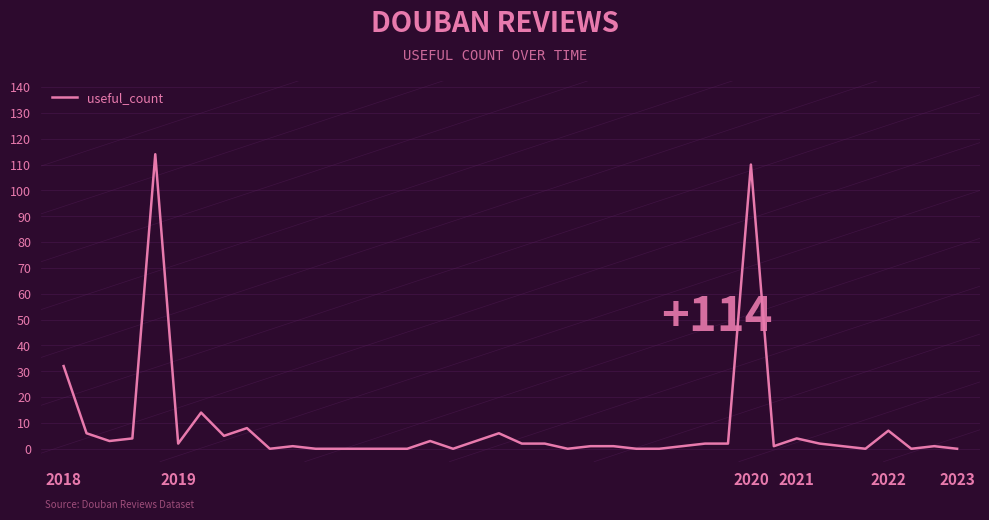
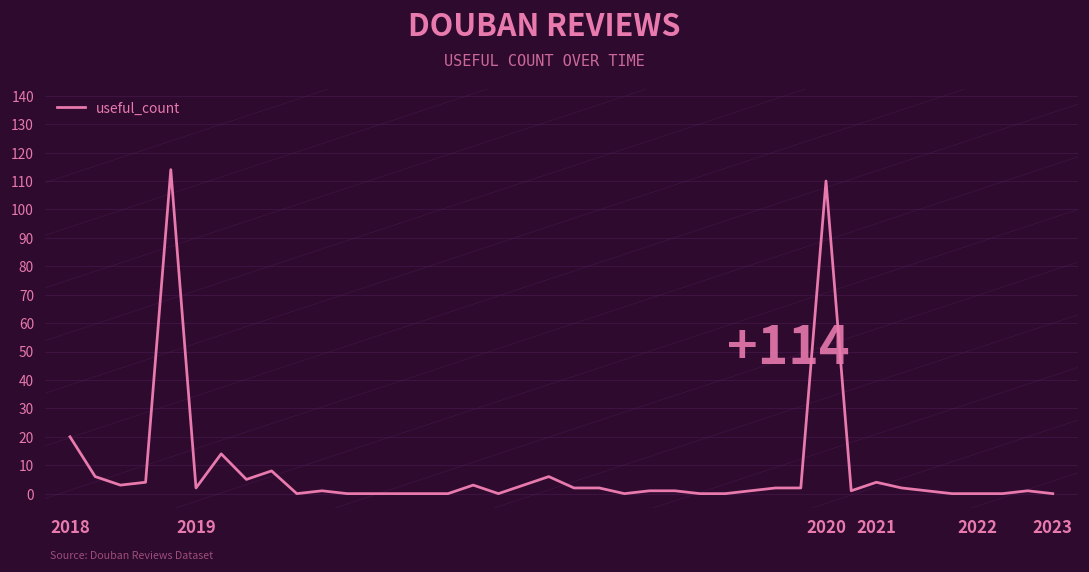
  {
    "useful_count": {
-     "2018": 32,
+     "2018": 20,
      "2019": 2,
      "2020": 110,
      "2021": 4,
-     "2022": 7,
+     "2022": 0,
      "2023": 0
    }
  }
